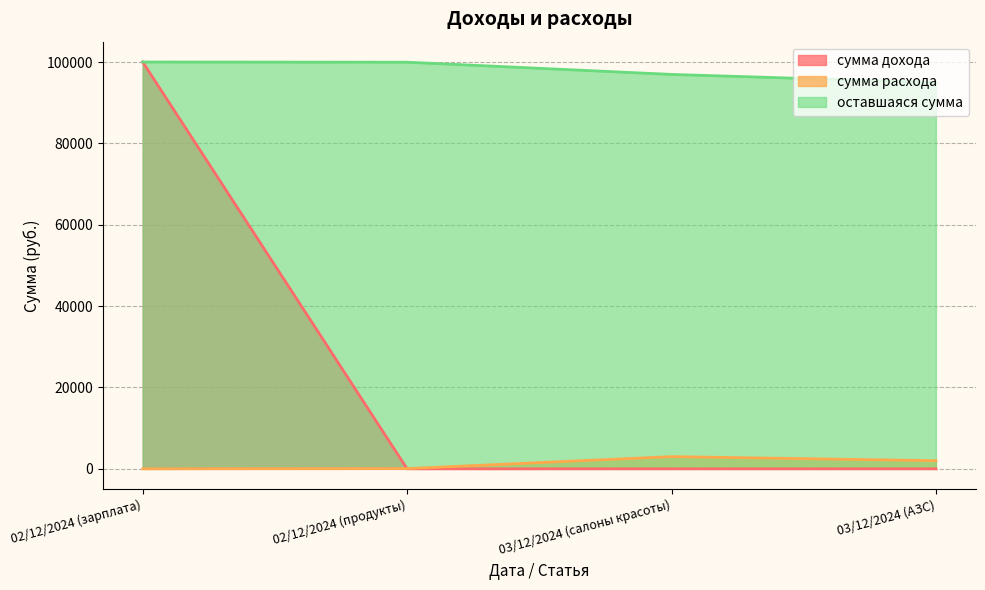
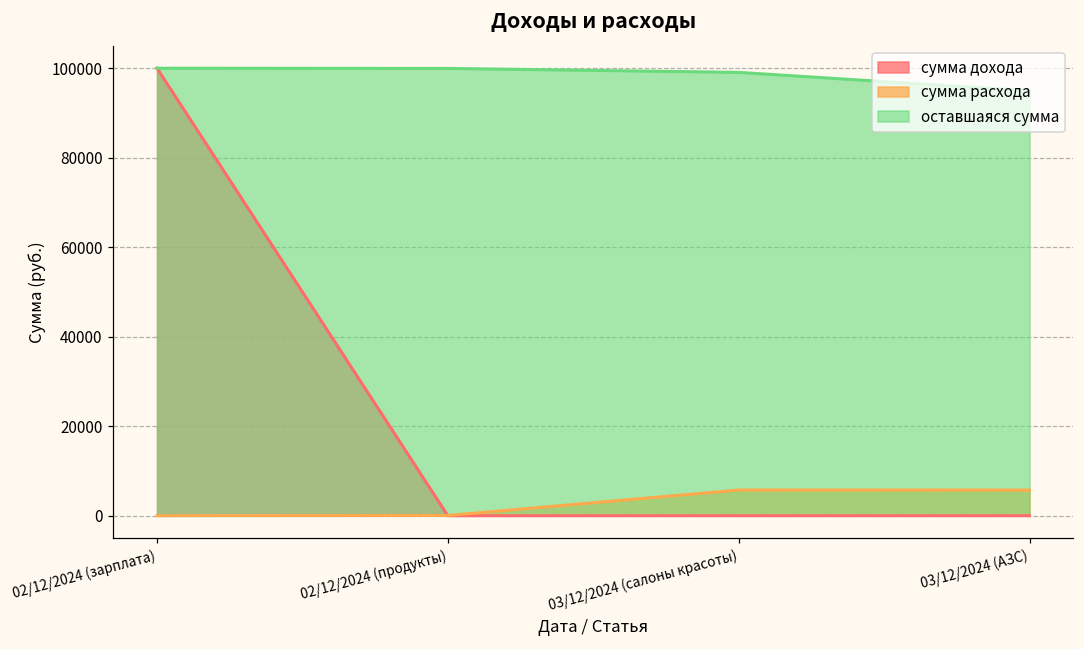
  {
    "сумма дохода": {
      "03/12/2024 (салоны красоты)": 0,
      "03/12/2024 (АЗС)": 0
    },
    "сумма расхода": {
      "02/12/2024 (зарплата)": 0,
-     "03/12/2024 (салоны красоты)": 3000,
-     "03/12/2024 (АЗС)": 2000
+     "03/12/2024 (салоны красоты)": 6000,
+     "03/12/2024 (АЗС)": 6000
    },
    "оставшаяся сумма": {
      "02/12/2024 (продукты)": 100000,
-     "03/12/2024 (салоны красоты)": 97000
+     "03/12/2024 (салоны красоты)": 99000
    }
  }
